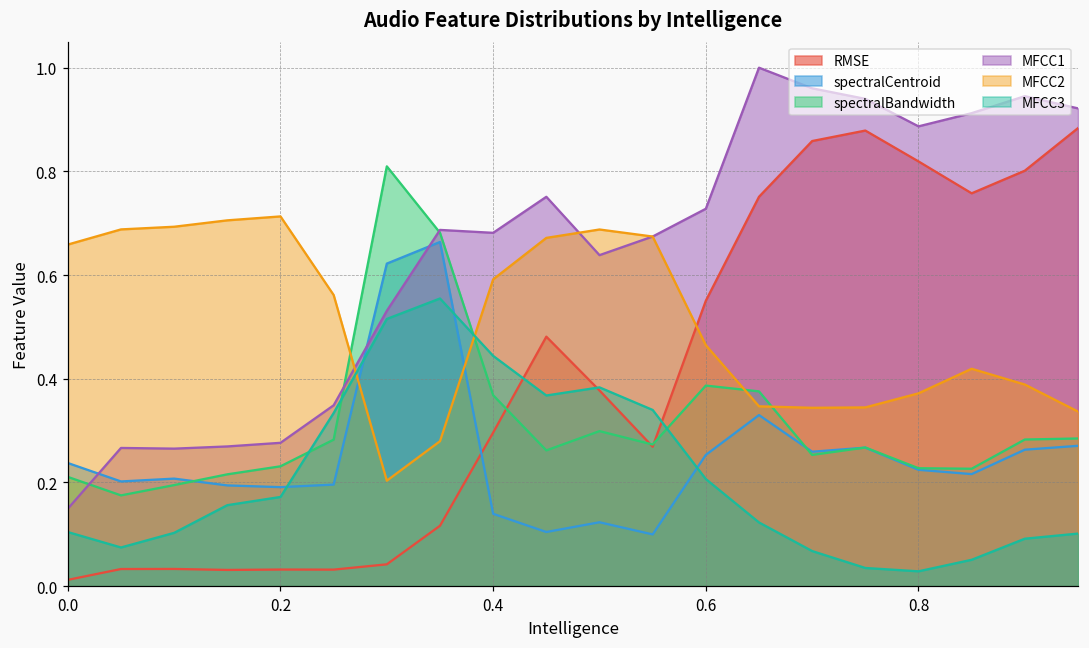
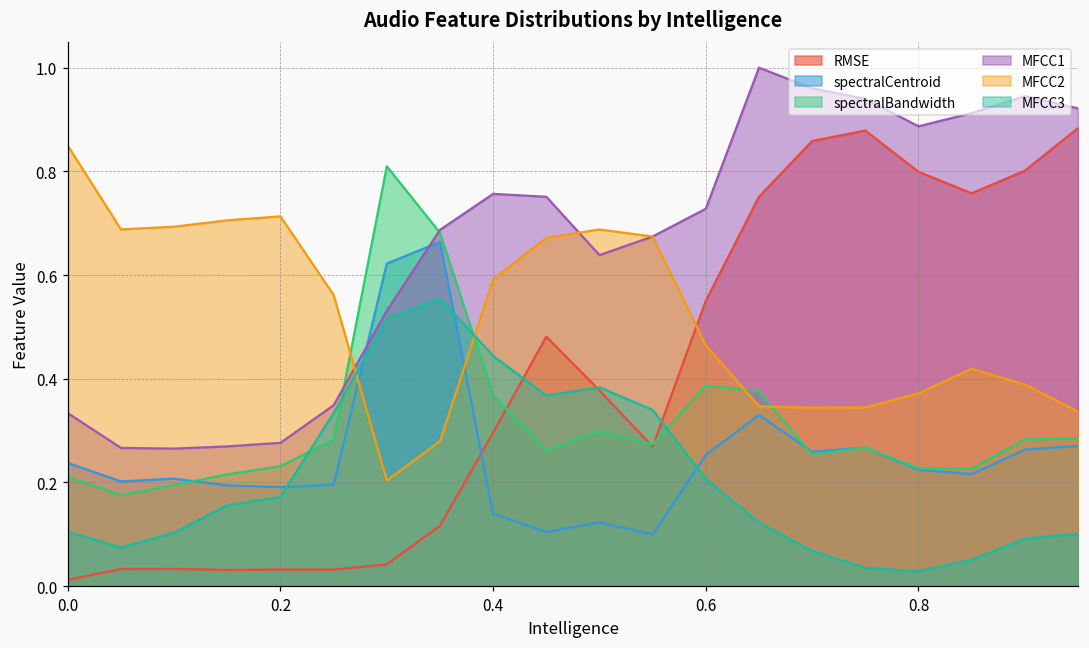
  {
    "RMSE": {
      "0.0": 0.01,
      "0.2": 0.03,
      "0.4": 0.30,
      "0.6": 0.55,
-     "0.8": 0.82
+     "0.8": 0.80
    },
    "MFCC1": {
-     "0.0": 0.15,
+     "0.0": 0.33,
      "0.2": 0.28,
-     "0.4": 0.68,
+     "0.4": 0.76,
      "0.6": 0.73,
      "0.8": 0.89
    },
    "MFCC2": {
-     "0.0": 0.66,
+     "0.0": 0.85,
      "0.2": 0.71,
      "0.4": 0.59,
      "0.6": 0.46,
      "0.8": 0.37
    }
  }
